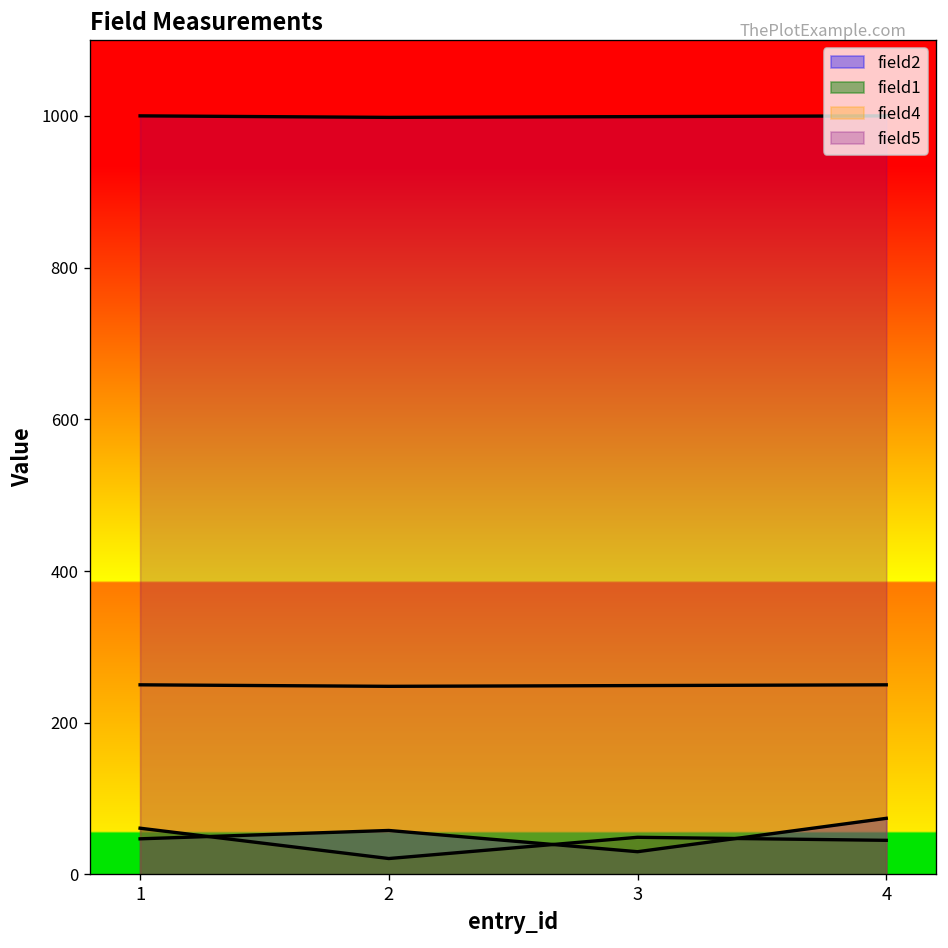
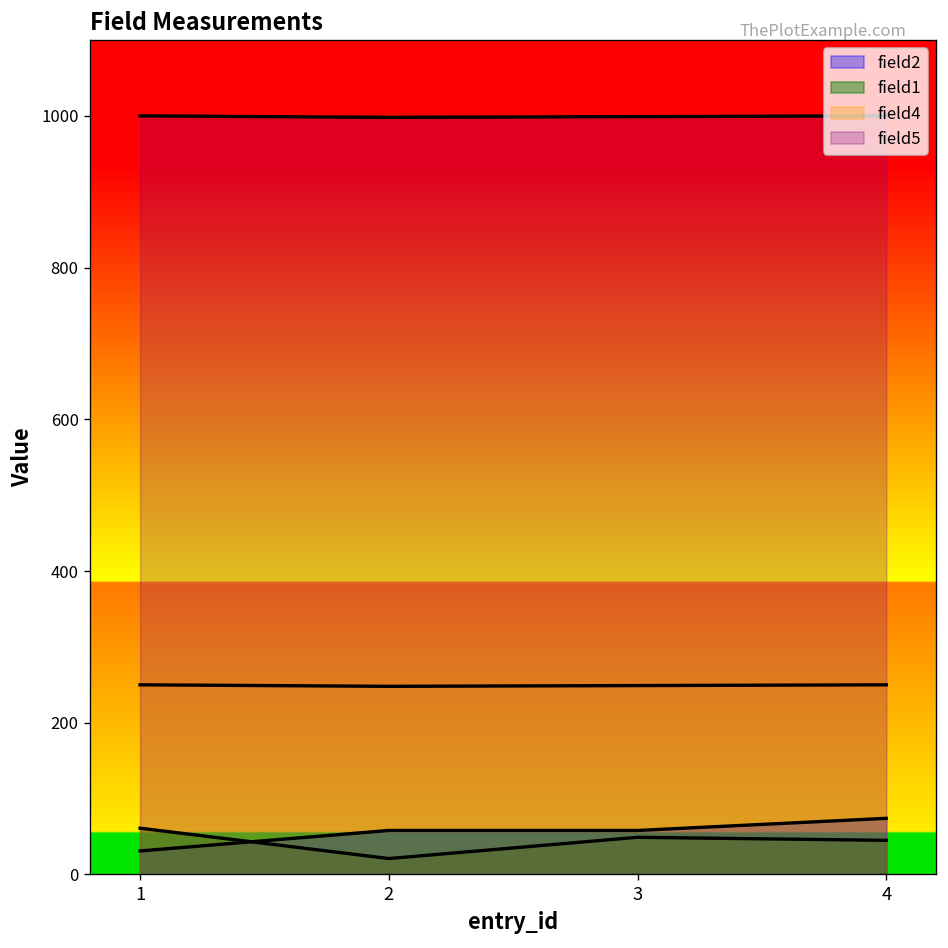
  {
    "field2": {
-     "1": 50,
+     "1": 30,
      "2": 60,
-     "3": 30,
+     "3": 60,
      "4": 70
    },
    "field1": {
      "1": 60,
      "2": 20,
      "3": 50,
      "4": 50
    },
    "field4": {
      "1": 250,
      "2": 250,
      "3": 250,
      "4": 250
    },
    "field5": {
      "1": 1000,
      "2": 1000,
      "3": 1000
    }
  }
